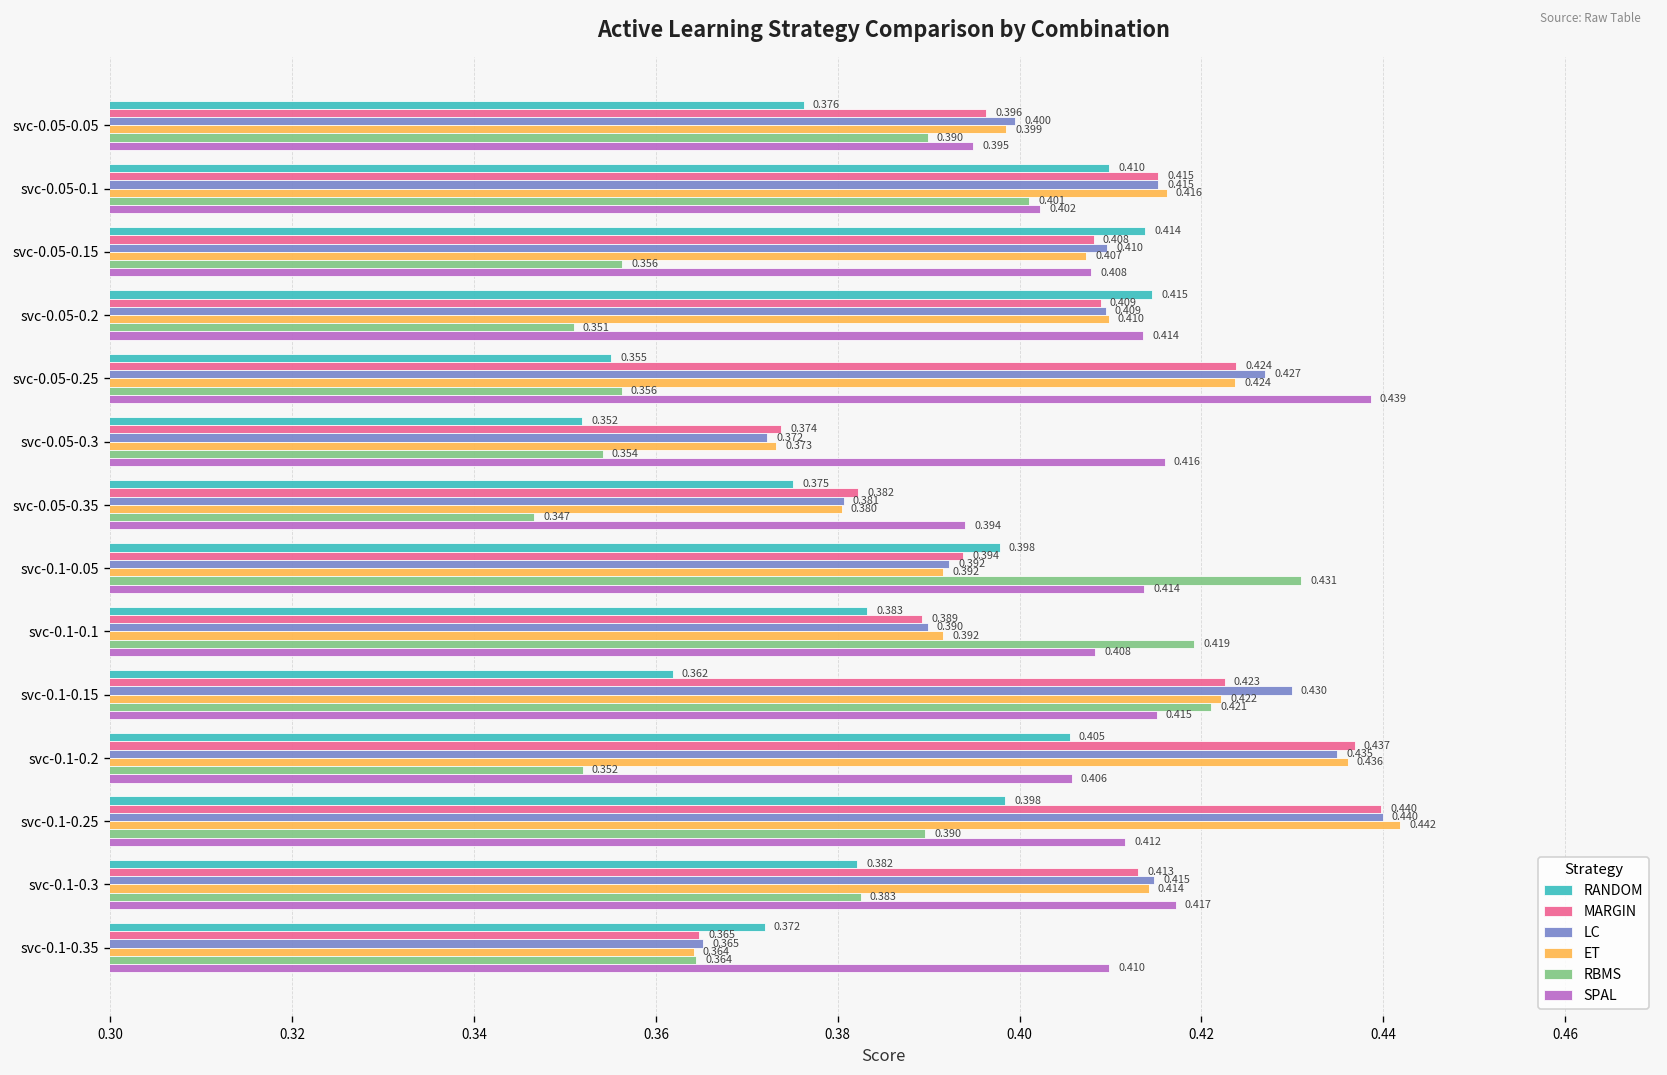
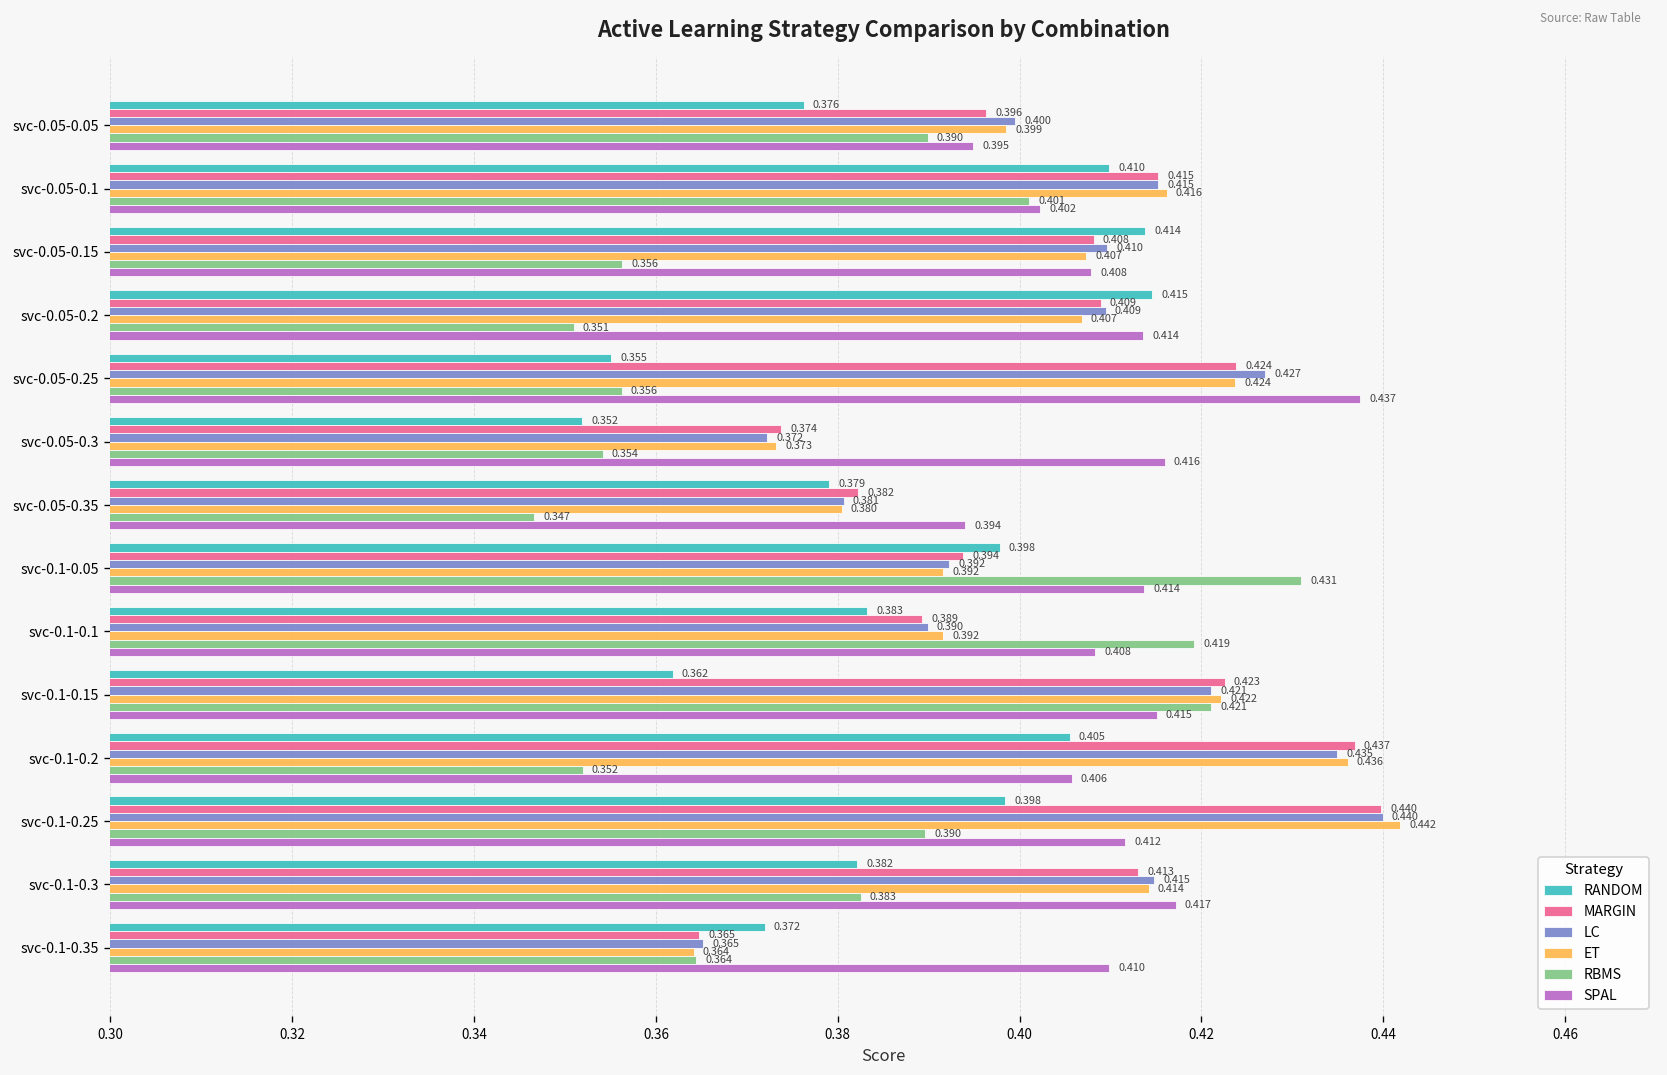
  {
    "RANDOM": {
      "svc-0.05-0.05": 0.376,
      "svc-0.05-0.1": 0.410,
      "svc-0.05-0.15": 0.414,
      "svc-0.05-0.2": 0.415,
      "svc-0.05-0.25": 0.355,
      "svc-0.05-0.3": 0.352,
-     "svc-0.05-0.35": 0.375,
+     "svc-0.05-0.35": 0.379,
      "svc-0.1-0.05": 0.398,
      "svc-0.1-0.1": 0.383,
      "svc-0.1-0.15": 0.362,
      "svc-0.1-0.2": 0.405,
      "svc-0.1-0.25": 0.398,
      "svc-0.1-0.3": 0.382,
      "svc-0.1-0.35": 0.372
    },
    "MARGIN": {
      "svc-0.05-0.05": 0.396,
      "svc-0.05-0.15": 0.408,
      "svc-0.05-0.25": 0.424,
      "svc-0.05-0.3": 0.374,
      "svc-0.05-0.35": 0.382,
      "svc-0.1-0.05": 0.394,
      "svc-0.1-0.15": 0.423,
      "svc-0.1-0.2": 0.437,
      "svc-0.1-0.3": 0.413
    },
    "LC": {
      "svc-0.05-0.15": 0.410,
      "svc-0.05-0.25": 0.427,
-     "svc-0.1-0.15": 0.430
+     "svc-0.1-0.15": 0.421
    },
    "ET": {
      "svc-0.05-0.15": 0.407,
-     "svc-0.05-0.2": 0.410,
+     "svc-0.05-0.2": 0.407,
      "svc-0.05-0.25": 0.424,
      "svc-0.1-0.1": 0.392,
      "svc-0.1-0.25": 0.442
    },
    "RBMS": {
      "svc-0.05-0.05": 0.390,
      "svc-0.05-0.1": 0.401,
      "svc-0.05-0.15": 0.356,
      "svc-0.05-0.2": 0.351,
      "svc-0.05-0.25": 0.356,
      "svc-0.05-0.3": 0.354,
      "svc-0.05-0.35": 0.347,
      "svc-0.1-0.05": 0.431,
      "svc-0.1-0.1": 0.419,
      "svc-0.1-0.15": 0.421,
      "svc-0.1-0.2": 0.352,
      "svc-0.1-0.25": 0.390,
      "svc-0.1-0.3": 0.383
    },
    "SPAL": {
      "svc-0.05-0.05": 0.395,
      "svc-0.05-0.1": 0.402,
      "svc-0.05-0.15": 0.408,
      "svc-0.05-0.2": 0.414,
-     "svc-0.05-0.25": 0.439,
+     "svc-0.05-0.25": 0.437,
      "svc-0.05-0.3": 0.416,
      "svc-0.05-0.35": 0.394,
      "svc-0.1-0.05": 0.414,
      "svc-0.1-0.1": 0.408,
      "svc-0.1-0.15": 0.415,
      "svc-0.1-0.2": 0.406,
      "svc-0.1-0.25": 0.412,
      "svc-0.1-0.3": 0.417,
      "svc-0.1-0.35": 0.410
    }
  }
